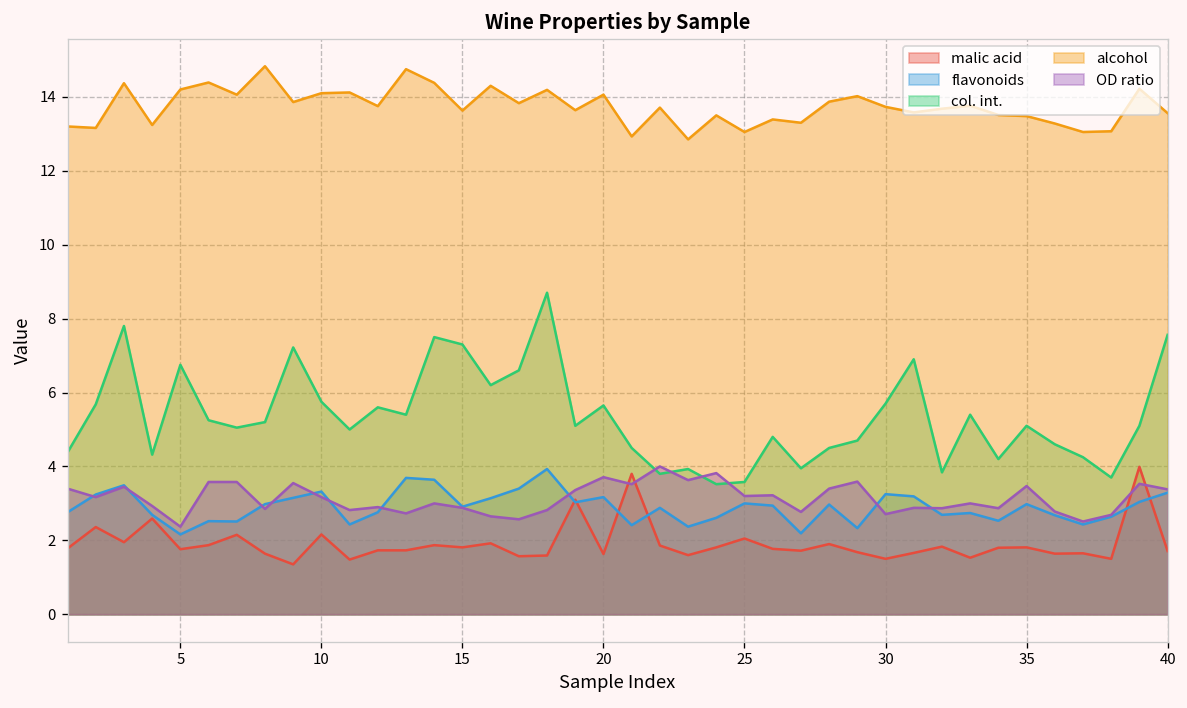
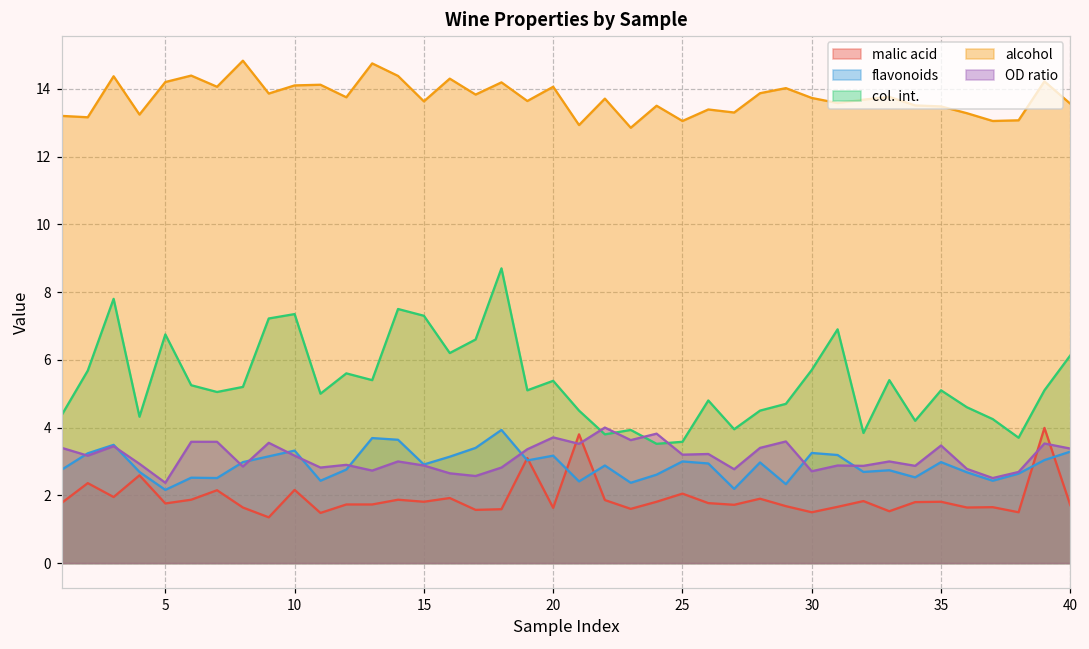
  {
    "flavonoids": {
      "5": 2.2,
      "10": 3.3,
      "20": 3.2,
      "25": 3.0,
      "30": 3.3,
      "35": 3.0,
      "40": 3.3
    },
    "col. int.": {
      "5": 6.8,
-     "10": 5.8,
+     "10": 7.4,
      "15": 7.3,
-     "20": 5.7,
+     "20": 5.4,
      "25": 3.6,
      "30": 5.7,
      "35": 5.1,
-     "40": 7.6
+     "40": 6.1
    },
    "OD ratio": {
      "5": 2.4,
      "10": 3.2,
      "20": 3.7,
      "25": 3.2,
      "30": 2.7,
      "35": 3.5,
      "40": 3.4
    }
  }
